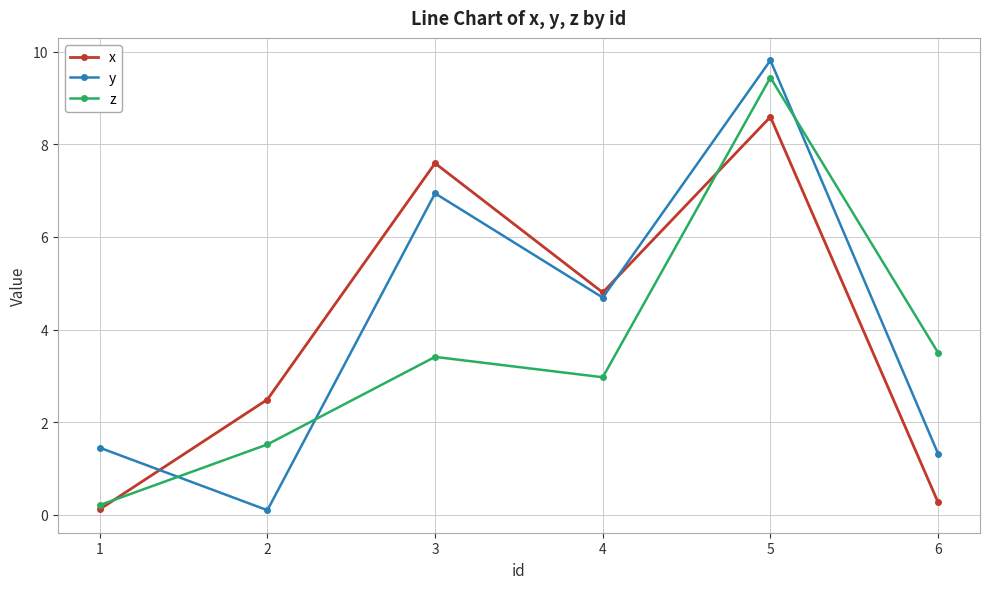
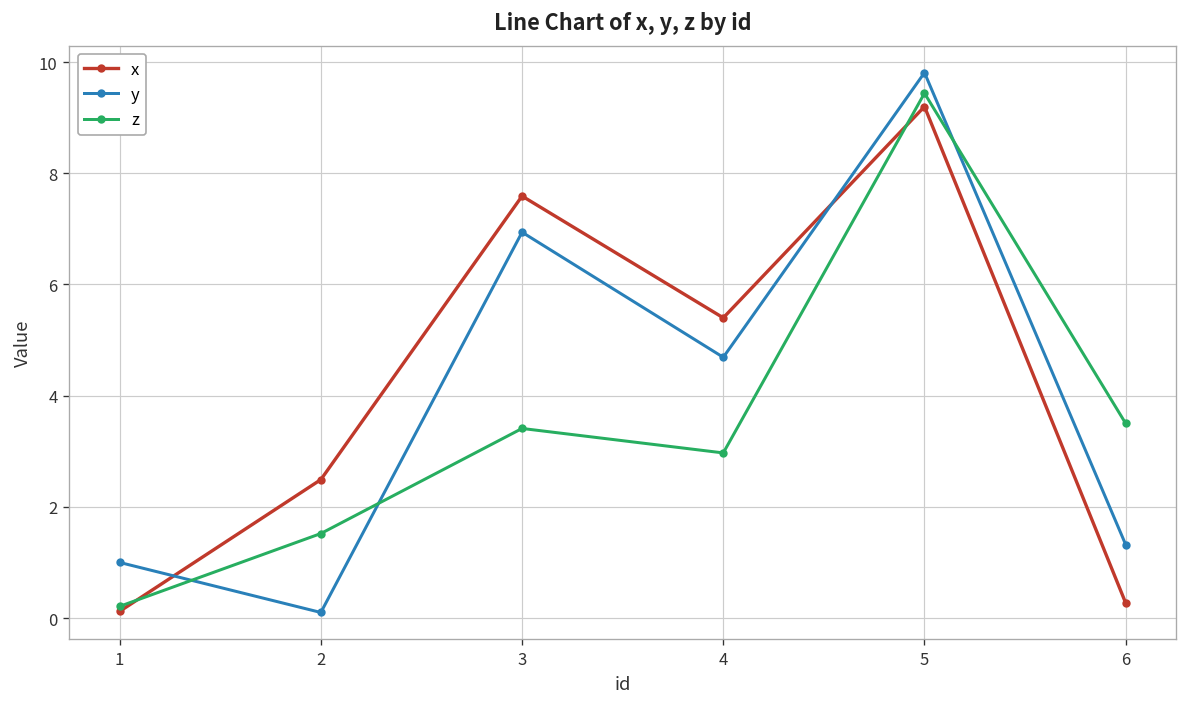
  {
    "x": {
      "1": 0.1,
      "2": 2.5,
      "3": 7.6,
-     "4": 4.8,
-     "5": 8.6,
+     "4": 5.4,
+     "5": 9.2,
      "6": 0.3
    },
    "y": {
-     "1": 1.5,
+     "1": 1.0,
      "2": 0.1,
      "3": 6.9,
      "4": 4.7,
      "5": 9.8,
      "6": 1.3
    },
    "z": {
      "1": 0.2,
      "2": 1.5,
      "3": 3.4,
      "4": 3.0,
      "5": 9.4,
      "6": 3.5
    }
  }
